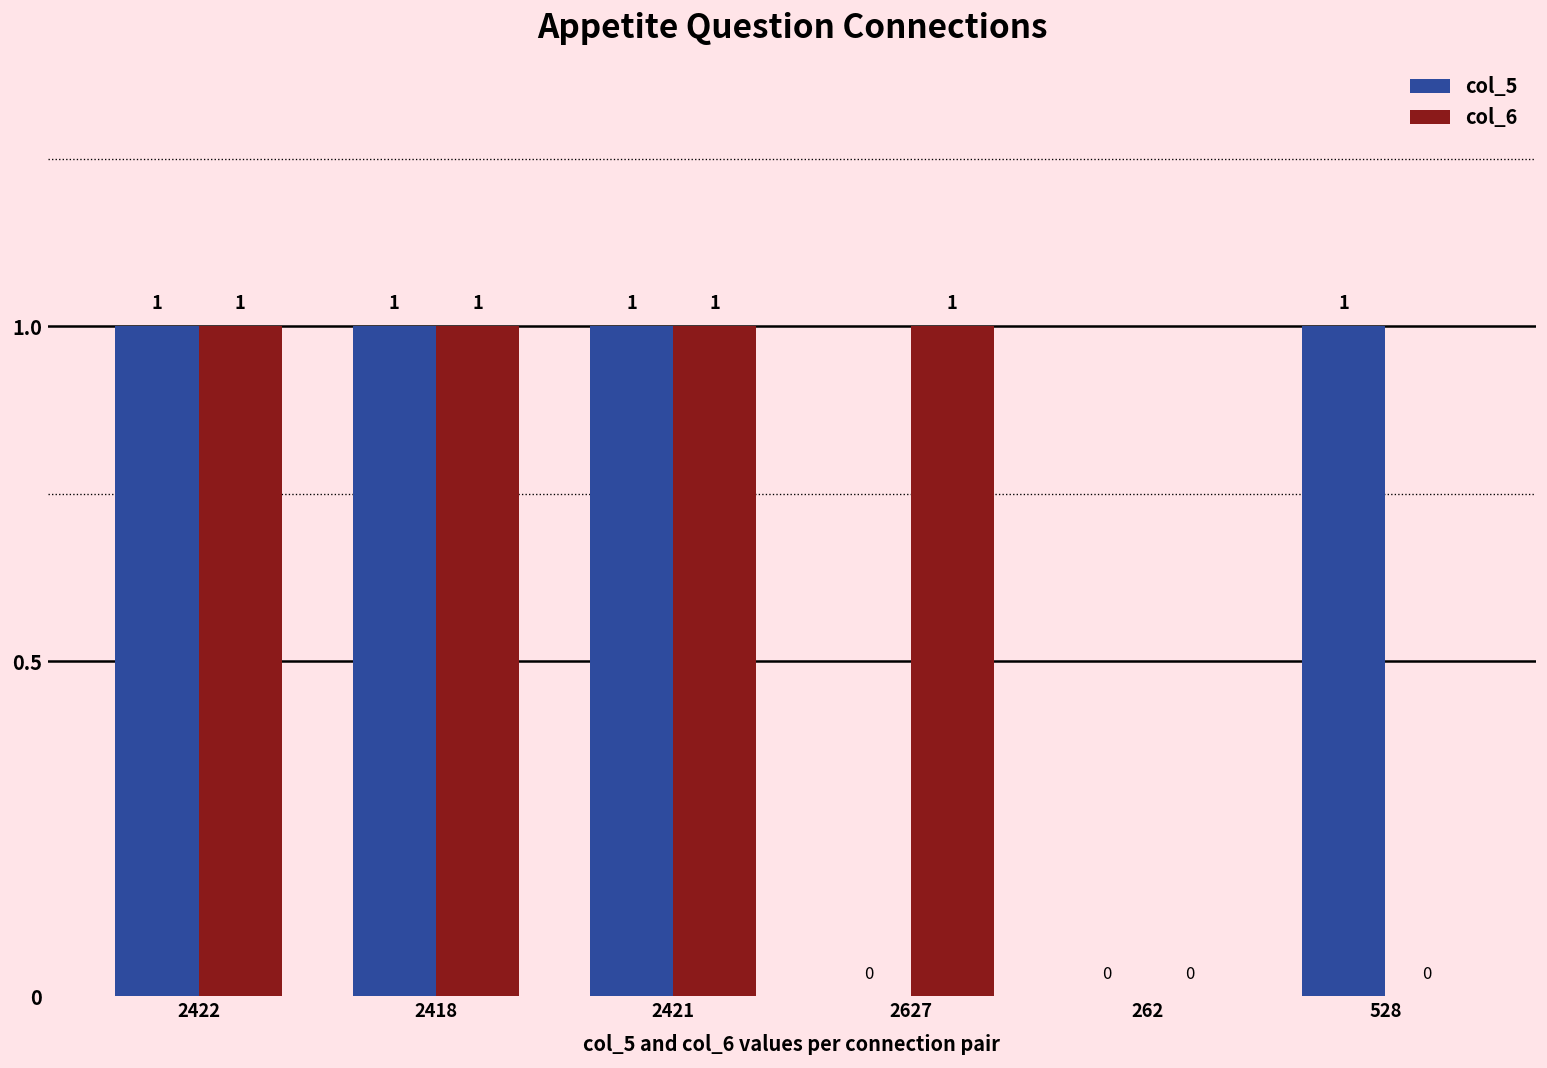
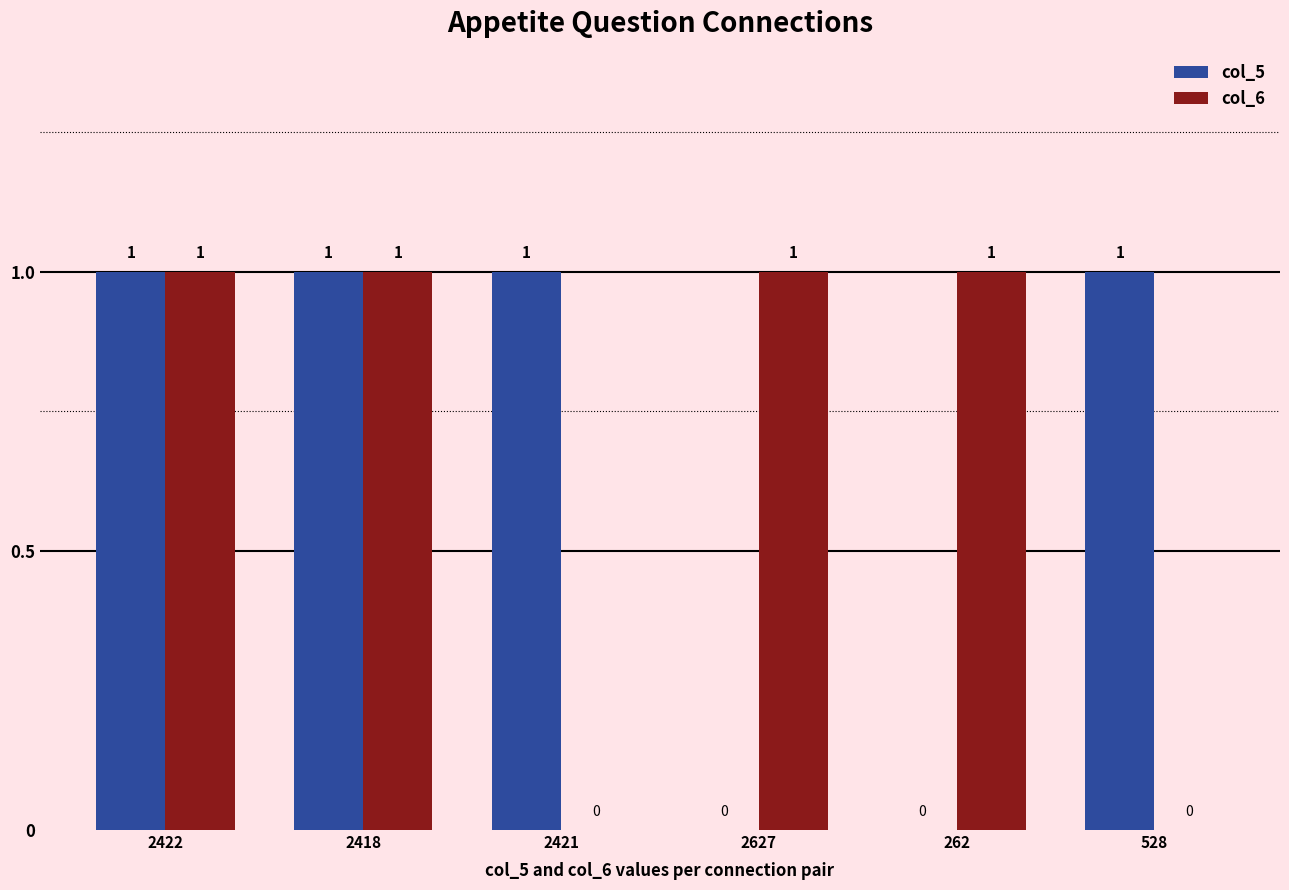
  {
    "col_5": {
      "2422": 1,
      "2418": 1,
      "2421": 1,
      "2627": 0,
      "262": 0,
      "528": 1
    },
    "col_6": {
      "2422": 1,
      "2418": 1,
-     "2421": 1,
+     "2421": 0,
      "2627": 1,
-     "262": 0,
+     "262": 1,
      "528": 0
    }
  }
